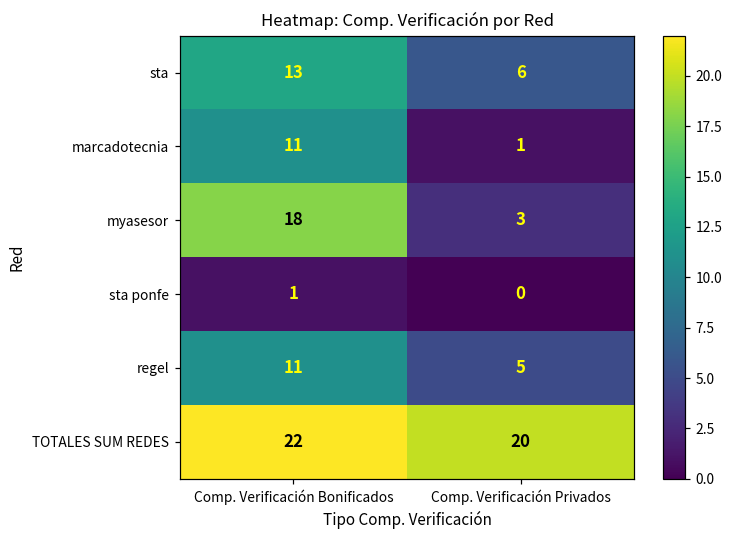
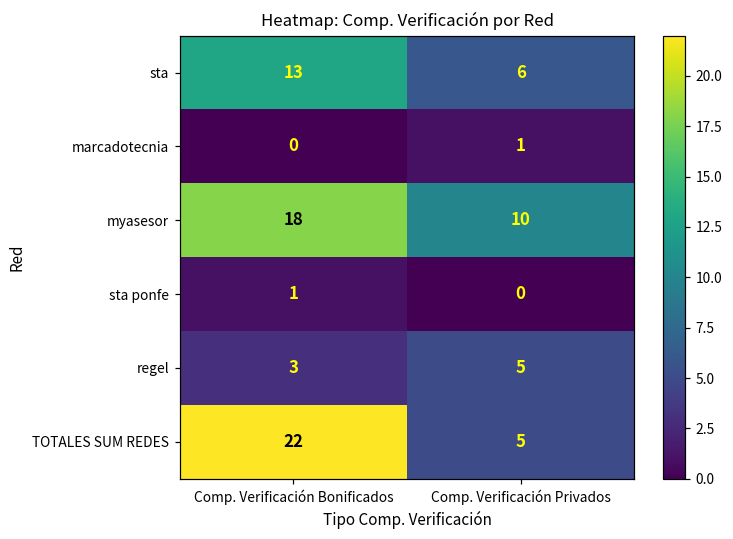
  {
    "sta": {
      "Comp. Verificación Bonificados": 13,
      "Comp. Verificación Privados": 6
    },
    "marcadotecnia": {
-     "Comp. Verificación Bonificados": 11,
+     "Comp. Verificación Bonificados": 0,
      "Comp. Verificación Privados": 1
    },
    "myasesor": {
      "Comp. Verificación Bonificados": 18,
-     "Comp. Verificación Privados": 3
+     "Comp. Verificación Privados": 10
    },
    "sta ponfe": {
      "Comp. Verificación Bonificados": 1,
      "Comp. Verificación Privados": 0
    },
    "regel": {
-     "Comp. Verificación Bonificados": 11,
+     "Comp. Verificación Bonificados": 3,
      "Comp. Verificación Privados": 5
    },
    "TOTALES SUM REDES": {
      "Comp. Verificación Bonificados": 22,
-     "Comp. Verificación Privados": 20
+     "Comp. Verificación Privados": 5
    }
  }
